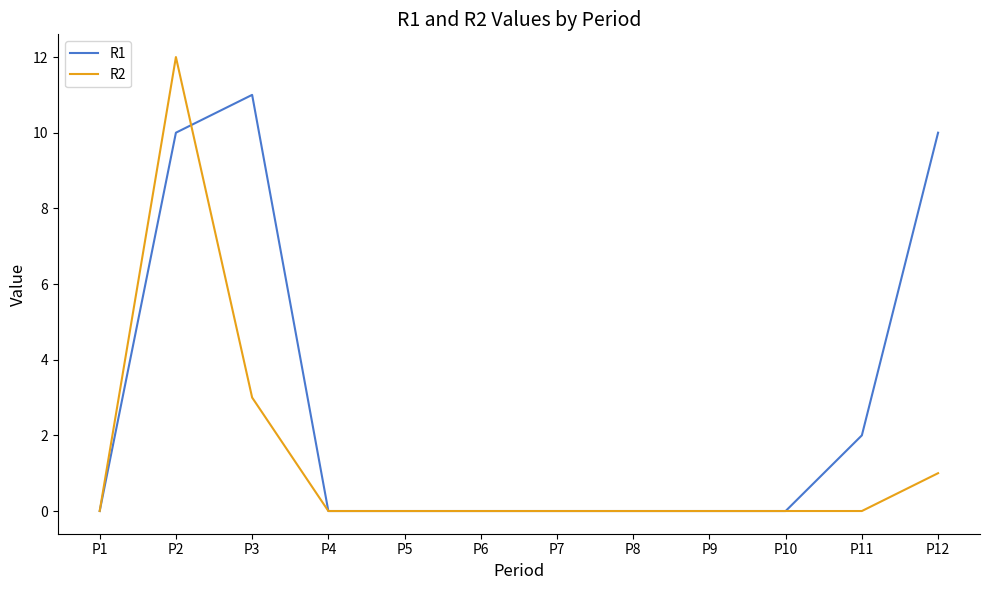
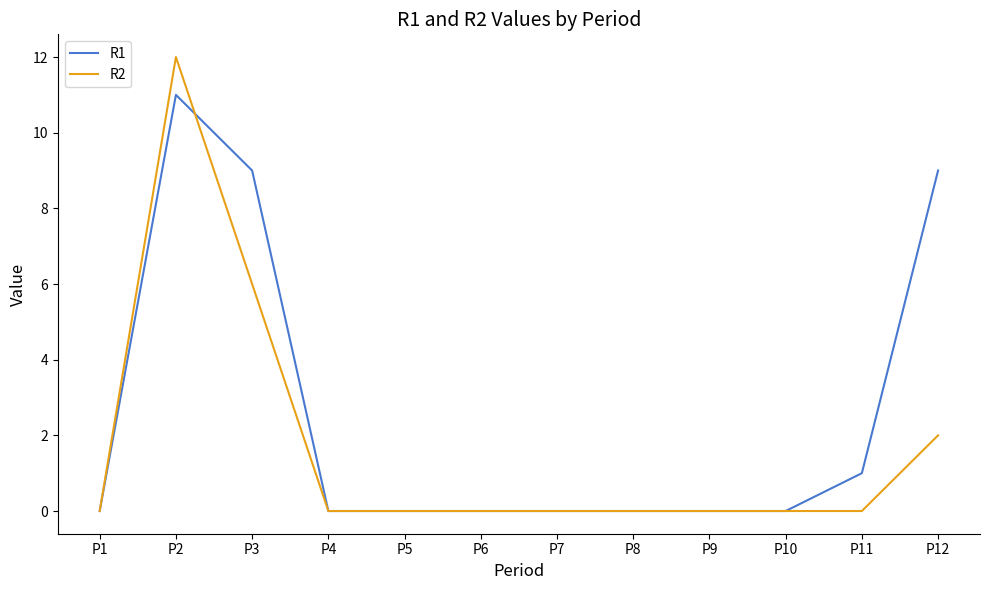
  {
    "R1": {
-     "P2": 10,
-     "P3": 11,
-     "P11": 2,
-     "P12": 10
+     "P2": 11,
+     "P3": 9,
+     "P11": 1,
+     "P12": 9
    },
    "R2": {
      "P2": 12,
-     "P3": 3,
+     "P3": 6,
      "P11": 0,
-     "P12": 1
+     "P12": 2
    }
  }
